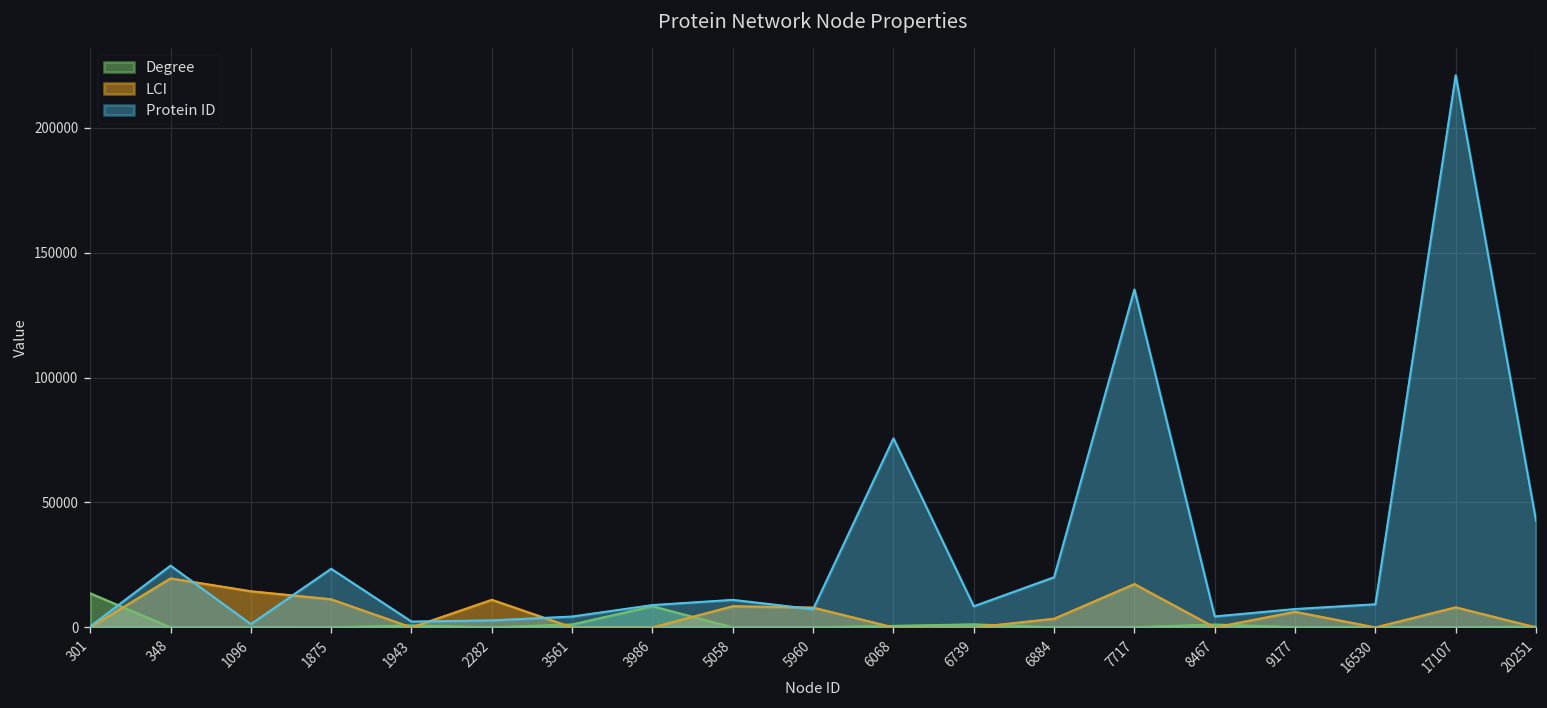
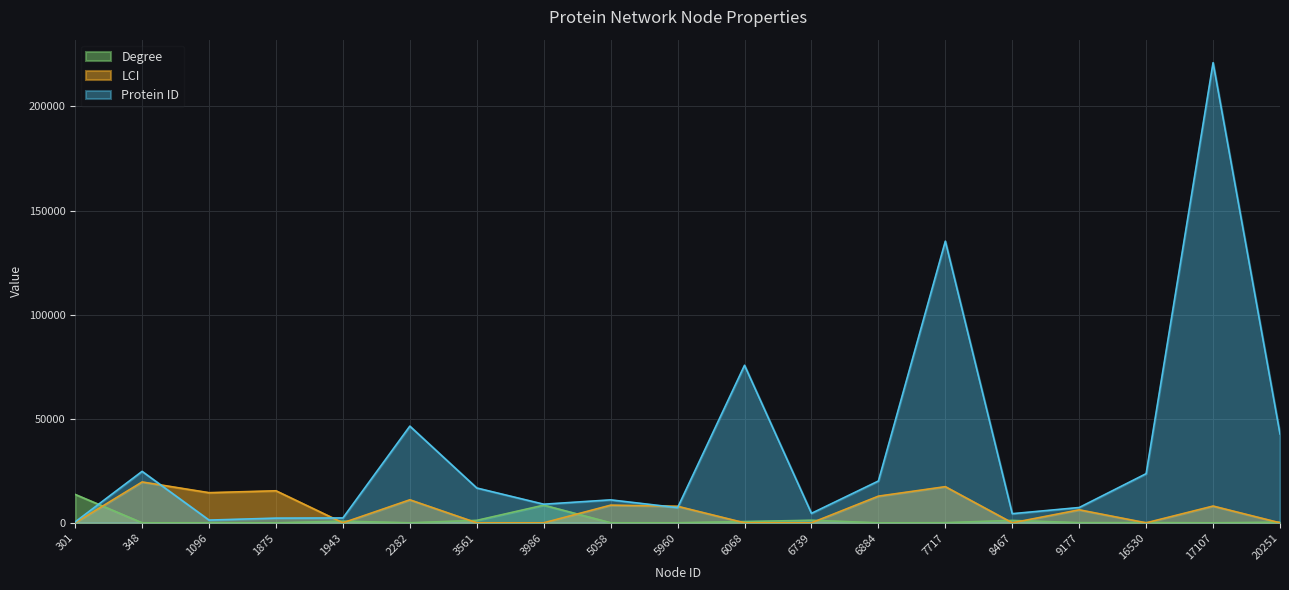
  {
    "Degree": {
      "301": 14000,
      "348": 0,
      "1096": 0,
      "1875": 0,
      "2282": 0,
      "5058": 0,
      "5960": 0,
      "6884": 0,
      "7717": 0,
      "9177": 0,
      "17107": 0
    },
    "LCI": {
      "348": 20000,
      "1096": 14000,
-     "1875": 11000,
+     "1875": 15000,
      "2282": 11000,
      "3986": 0,
      "5058": 8000,
-     "6884": 3000,
+     "6884": 13000,
      "7717": 17000,
      "17107": 8000
    },
    "Protein ID": {
      "348": 25000,
      "1096": 1000,
-     "1875": 23000,
+     "1875": 2000,
      "1943": 2000,
-     "2282": 3000,
-     "3561": 4000,
+     "2282": 46000,
+     "3561": 17000,
      "5058": 11000,
      "6068": 76000,
-     "6739": 8000,
+     "6739": 5000,
      "6884": 20000,
      "7717": 135000,
      "8467": 4000,
-     "16530": 9000,
+     "16530": 24000,
      "17107": 221000,
      "20251": 43000
    }
  }
